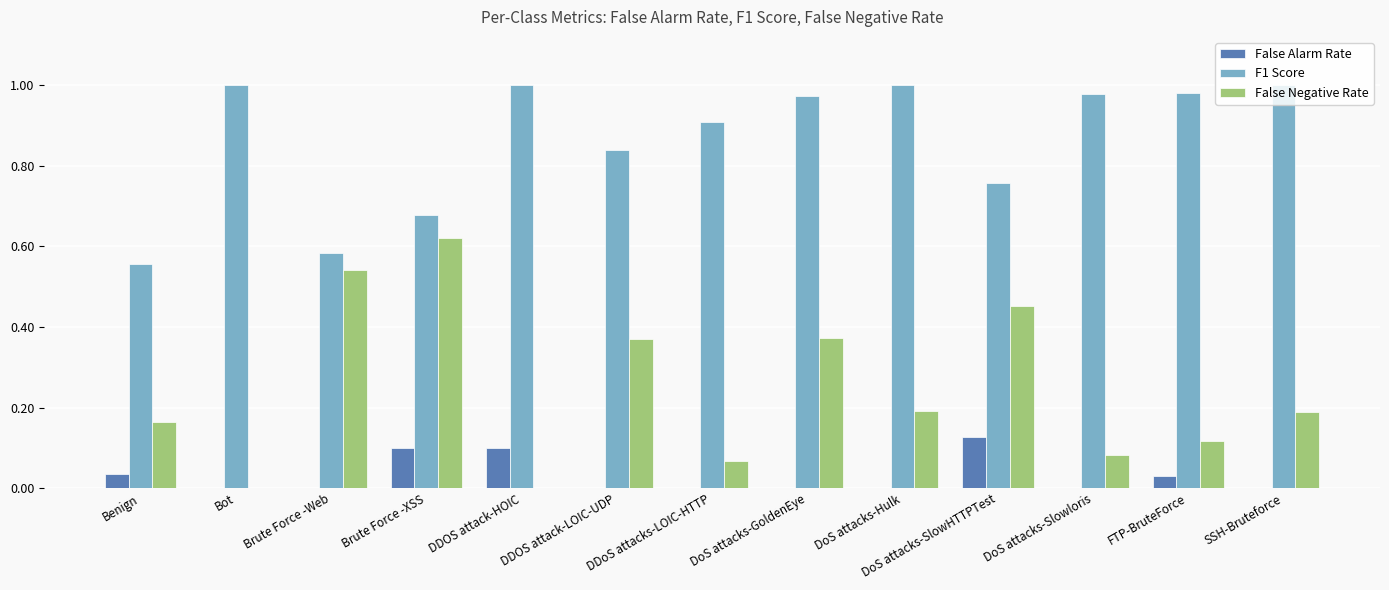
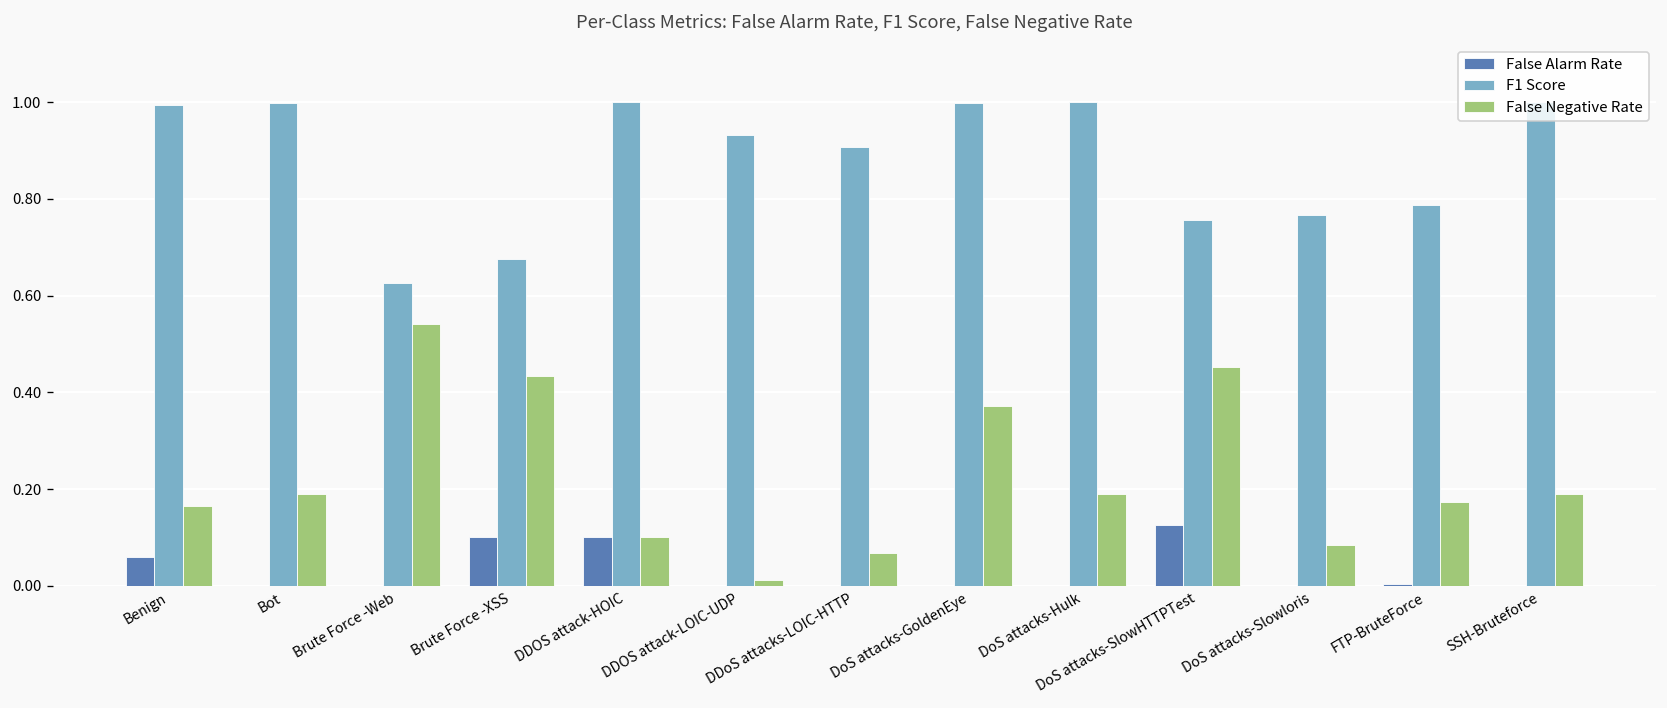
  {
    "False Alarm Rate": {
-     "Benign": 0.04,
+     "Benign": 0.06,
      "Brute Force -XSS": 0.10,
      "DDOS attack-HOIC": 0.10,
      "DoS attacks-SlowHTTPTest": 0.13,
-     "FTP-BruteForce": 0.03
+     "FTP-BruteForce": 0.00
    },
    "F1 Score": {
-     "Benign": 0.56,
+     "Benign": 0.99,
      "Bot": 1.00,
-     "Brute Force -Web": 0.58,
+     "Brute Force -Web": 0.63,
      "Brute Force -XSS": 0.68,
      "DDOS attack-HOIC": 1.00,
-     "DDOS attack-LOIC-UDP": 0.84,
+     "DDOS attack-LOIC-UDP": 0.93,
      "DDoS attacks-LOIC-HTTP": 0.91,
-     "DoS attacks-GoldenEye": 0.97,
+     "DoS attacks-GoldenEye": 1.00,
      "DoS attacks-Hulk": 1.00,
      "DoS attacks-SlowHTTPTest": 0.76,
-     "DoS attacks-Slowloris": 0.98,
-     "FTP-BruteForce": 0.98
+     "DoS attacks-Slowloris": 0.77,
+     "FTP-BruteForce": 0.79
    },
    "False Negative Rate": {
      "Benign": 0.17,
-     "Bot": 0.00,
+     "Bot": 0.19,
      "Brute Force -Web": 0.54,
-     "Brute Force -XSS": 0.62,
-     "DDOS attack-HOIC": 0.0,
-     "DDOS attack-LOIC-UDP": 0.37,
+     "Brute Force -XSS": 0.43,
+     "DDOS attack-HOIC": 0.1,
+     "DDOS attack-LOIC-UDP": 0.01,
      "DDoS attacks-LOIC-HTTP": 0.07,
      "DoS attacks-GoldenEye": 0.37,
      "DoS attacks-Hulk": 0.19,
      "DoS attacks-SlowHTTPTest": 0.45,
      "DoS attacks-Slowloris": 0.08,
-     "FTP-BruteForce": 0.12,
+     "FTP-BruteForce": 0.17,
      "SSH-Bruteforce": 0.19
    }
  }
